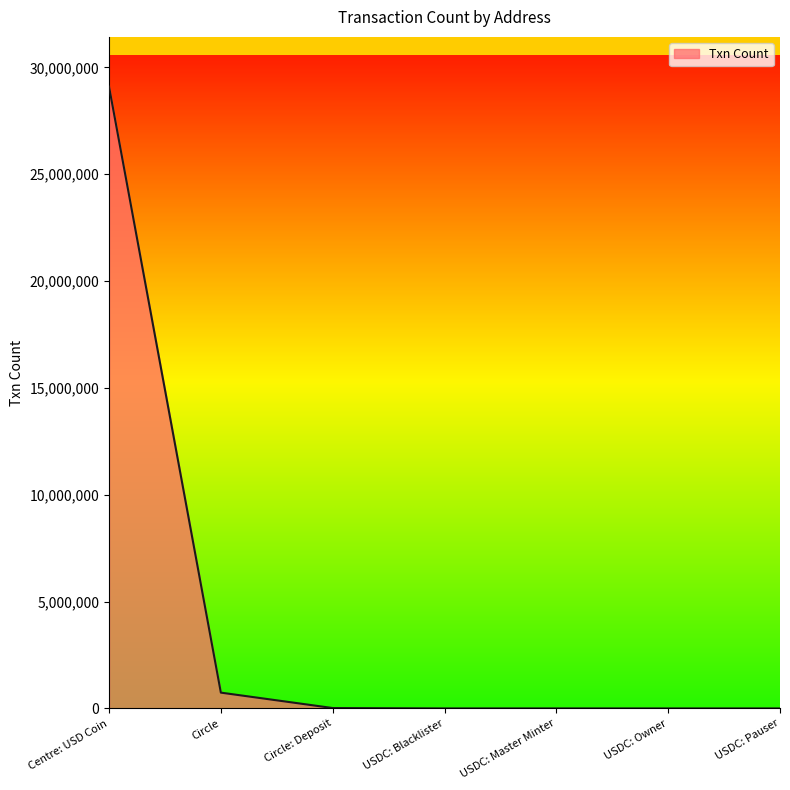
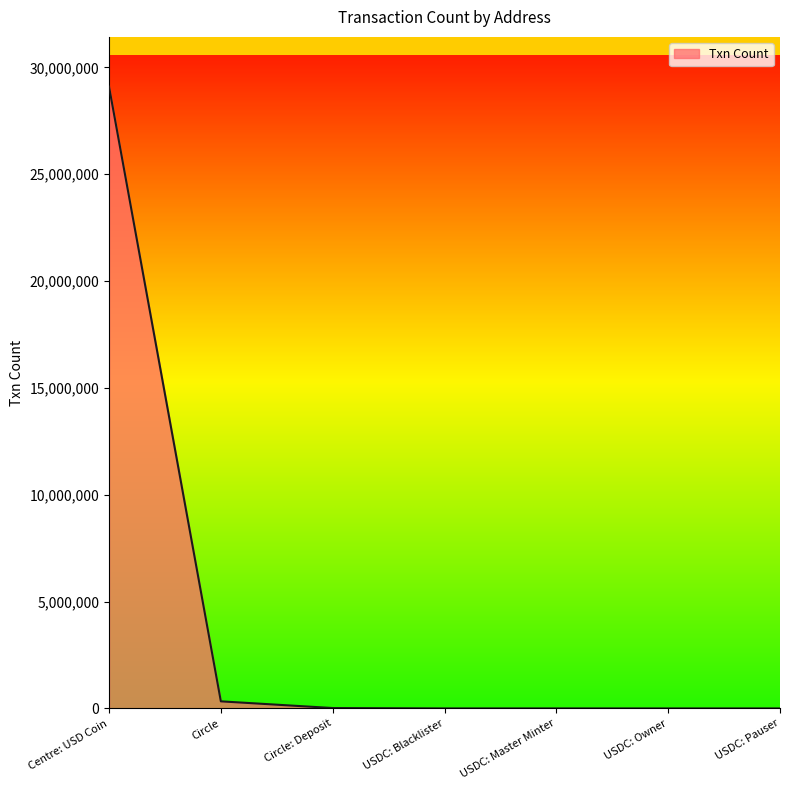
  {
    "Centre: USD Coin": "29,100,000",
-   "Circle": "700,000",
+   "Circle": "300,000",
    "Circle: Deposit": "0",
    "USDC: Blacklister": "0",
    "USDC: Master Minter": "0",
    "USDC: Owner": "0",
    "USDC: Pauser": "0"
  }
